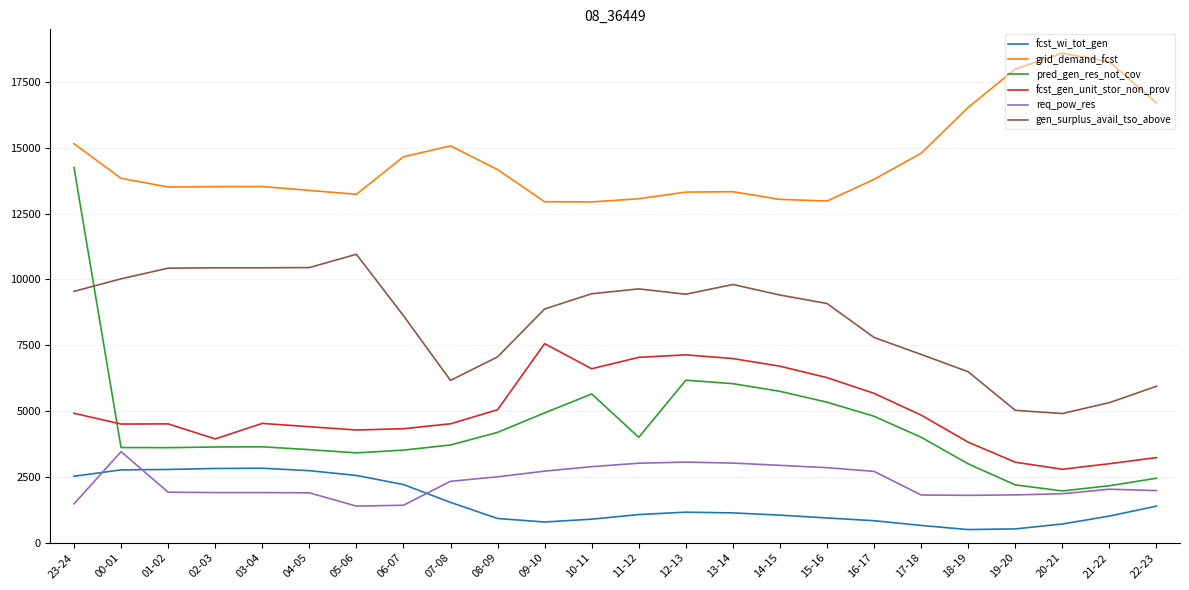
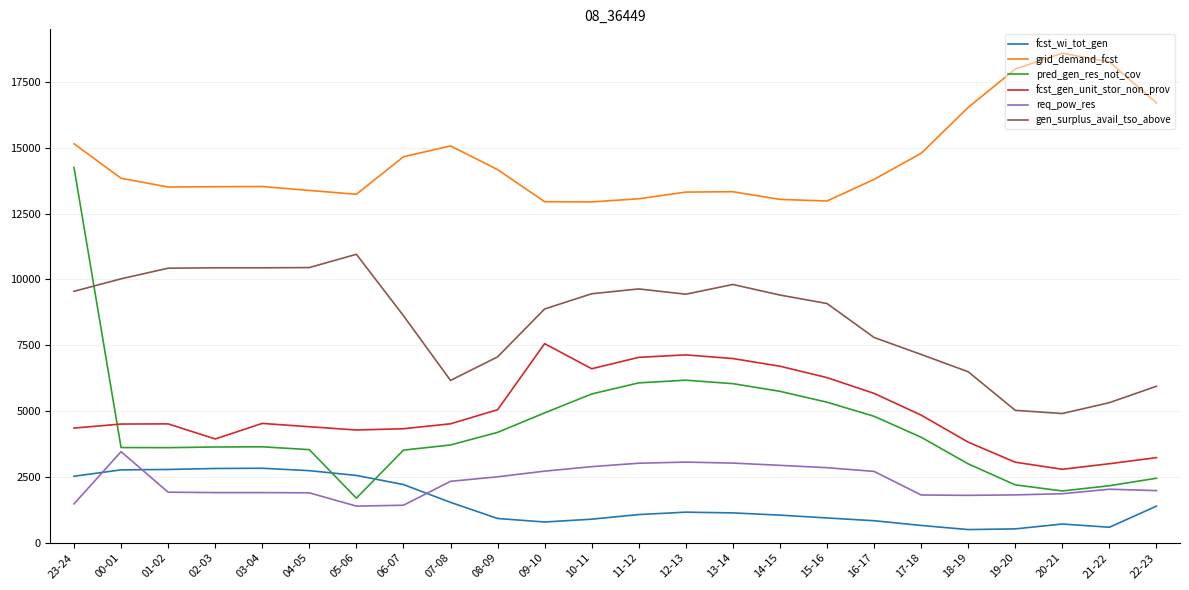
  {
    "fcst_wi_tot_gen": {
      "23-24": 2500,
      "00-01": 2800,
      "01-02": 2800,
      "02-03": 2800,
      "03-04": 2800,
      "04-05": 2700,
      "05-06": 2600,
      "06-07": 2200,
      "07-08": 1500,
      "08-09": 900,
      "09-10": 800,
      "10-11": 900,
      "11-12": 1100,
      "12-13": 1200,
      "13-14": 1100,
      "14-15": 1100,
      "15-16": 900,
      "16-17": 800,
      "17-18": 700,
      "18-19": 500,
      "19-20": 500,
      "20-21": 700,
-     "21-22": 1000,
+     "21-22": 600,
      "22-23": 1400
    },
    "grid_demand_fcst": {
      "23-24": 15200,
      "00-01": 13800,
      "01-02": 13500,
      "02-03": 13500,
      "03-04": 13500,
      "04-05": 13400,
      "05-06": 13200,
      "06-07": 14700,
      "07-08": 15100,
      "08-09": 14200,
      "09-10": 13000,
      "10-11": 12900,
      "11-12": 13100,
      "12-13": 13300,
      "13-14": 13300,
      "14-15": 13000,
      "15-16": 13000,
      "16-17": 13800,
      "17-18": 14800,
      "18-19": 16500
    },
    "pred_gen_res_not_cov": {
      "23-24": 14200,
      "00-01": 3600,
      "01-02": 3600,
      "02-03": 3600,
      "03-04": 3600,
      "04-05": 3500,
-     "05-06": 3400,
+     "05-06": 1700,
      "06-07": 3500,
      "07-08": 3700,
      "08-09": 4200,
      "09-10": 4900,
      "10-11": 5700,
-     "11-12": 4000,
+     "11-12": 6100,
      "12-13": 6200,
      "13-14": 6000,
      "14-15": 5800,
      "15-16": 5300,
      "16-17": 4800,
      "17-18": 4000,
      "18-19": 3000,
      "19-20": 2200,
      "20-21": 2000,
      "21-22": 2200,
      "22-23": 2500
    },
    "fcst_gen_unit_stor_non_prov": {
-     "23-24": 4900,
+     "23-24": 4400,
      "00-01": 4500,
      "01-02": 4500,
      "02-03": 3900,
      "03-04": 4500,
      "04-05": 4400,
      "05-06": 4300,
      "06-07": 4300,
      "07-08": 4500,
      "08-09": 5100,
      "09-10": 7600,
      "10-11": 6600,
      "11-12": 7000,
      "12-13": 7100,
      "13-14": 7000,
      "14-15": 6700,
      "15-16": 6300,
      "16-17": 5700,
      "17-18": 4900,
      "18-19": 3800,
      "19-20": 3100,
      "20-21": 2800,
      "21-22": 3000,
      "22-23": 3200
    },
    "req_pow_res": {
      "23-24": 1500,
      "00-01": 3500,
      "01-02": 1900,
      "02-03": 1900,
      "03-04": 1900,
      "04-05": 1900,
      "05-06": 1400,
      "06-07": 1400,
      "07-08": 2300,
      "08-09": 2500,
      "09-10": 2700,
      "10-11": 2900,
      "11-12": 3000,
      "12-13": 3100,
      "13-14": 3000,
      "14-15": 2900,
      "15-16": 2900,
      "16-17": 2700,
      "17-18": 1800,
      "18-19": 1800,
      "19-20": 1800,
      "20-21": 1900,
      "21-22": 2000,
      "22-23": 2000
    },
    "gen_surplus_avail_tso_above": {
      "23-24": 9500,
      "00-01": 10000,
      "01-02": 10400,
      "02-03": 10400,
      "03-04": 10400,
      "04-05": 10500,
      "05-06": 11000,
      "06-07": 8600,
      "07-08": 6200,
      "08-09": 7100,
      "09-10": 8900,
      "10-11": 9500,
      "11-12": 9600,
      "12-13": 9400,
      "13-14": 9800,
      "14-15": 9400,
      "15-16": 9100,
      "16-17": 7800,
      "17-18": 7200,
      "18-19": 6500,
      "19-20": 5000,
      "20-21": 4900,
      "21-22": 5300,
      "22-23": 5900
    }
  }
